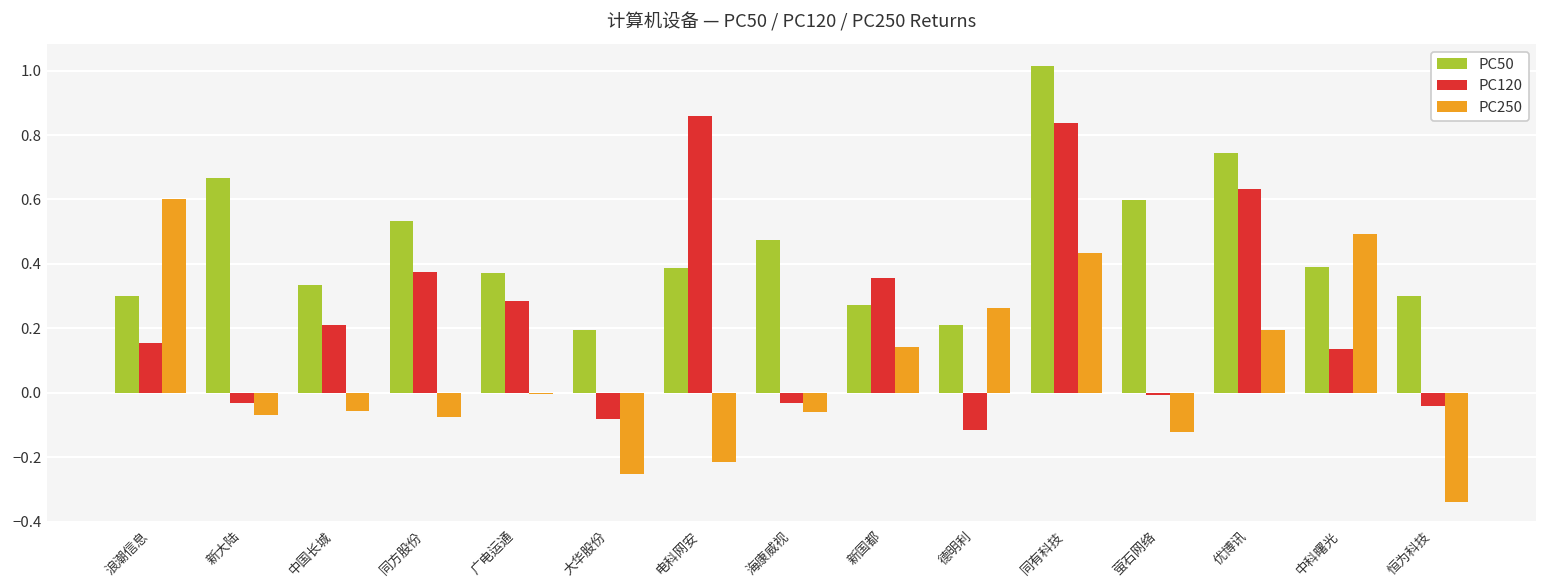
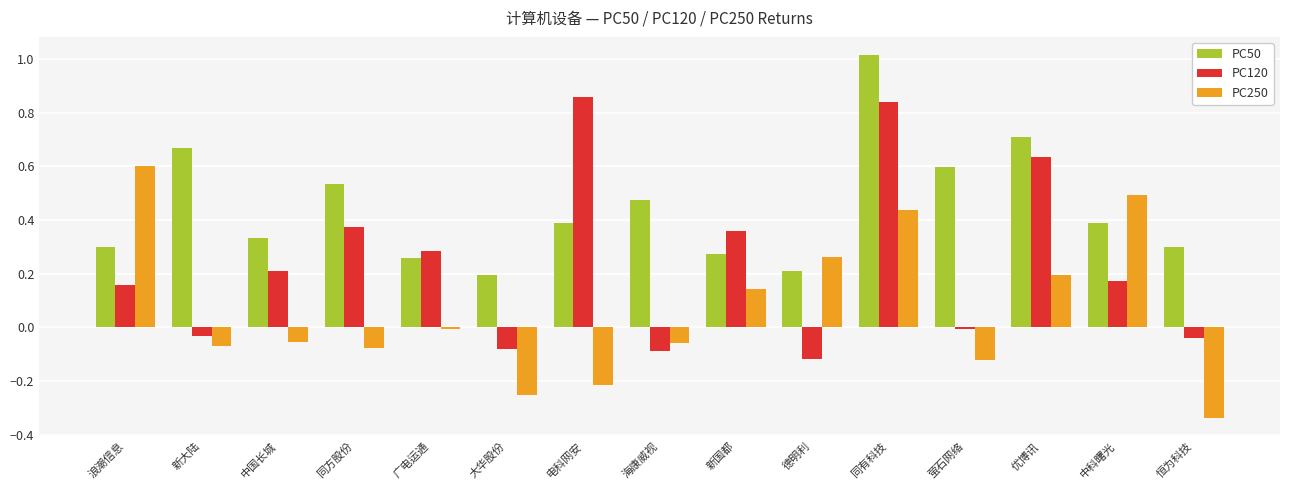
  {
    "PC50": {
      "浪潮信息": 0.30,
      "新大陆": 0.67,
      "中国长城": 0.33,
      "同方股份": 0.53,
-     "广电运通": 0.37,
+     "广电运通": 0.26,
      "大华股份": 0.20,
      "电科网安": 0.39,
      "海康威视": 0.47,
      "新国都": 0.27,
      "德明利": 0.21,
      "同有科技": 1.01,
      "萤石网络": 0.60,
-     "优博讯": 0.74,
+     "优博讯": 0.71,
      "中科曙光": 0.39,
      "恒为科技": 0.30
    },
    "PC120": {
      "浪潮信息": 0.16,
      "新大陆": -0.03,
      "中国长城": 0.21,
      "同方股份": 0.37,
      "广电运通": 0.28,
      "大华股份": -0.08,
      "电科网安": 0.86,
-     "海康威视": -0.03,
+     "海康威视": -0.09,
      "新国都": 0.36,
      "德明利": -0.12,
      "同有科技": 0.84,
      "优博讯": 0.63,
-     "中科曙光": 0.14,
+     "中科曙光": 0.17,
      "恒为科技": -0.04
    },
    "PC250": {
      "浪潮信息": 0.60,
      "新大陆": -0.07,
      "中国长城": -0.06,
      "同方股份": -0.08,
      "大华股份": -0.25,
      "电科网安": -0.21,
      "海康威视": -0.06,
      "新国都": 0.14,
      "德明利": 0.26,
      "同有科技": 0.44,
      "萤石网络": -0.12,
      "优博讯": 0.19,
      "中科曙光": 0.49,
      "恒为科技": -0.34
    }
  }
